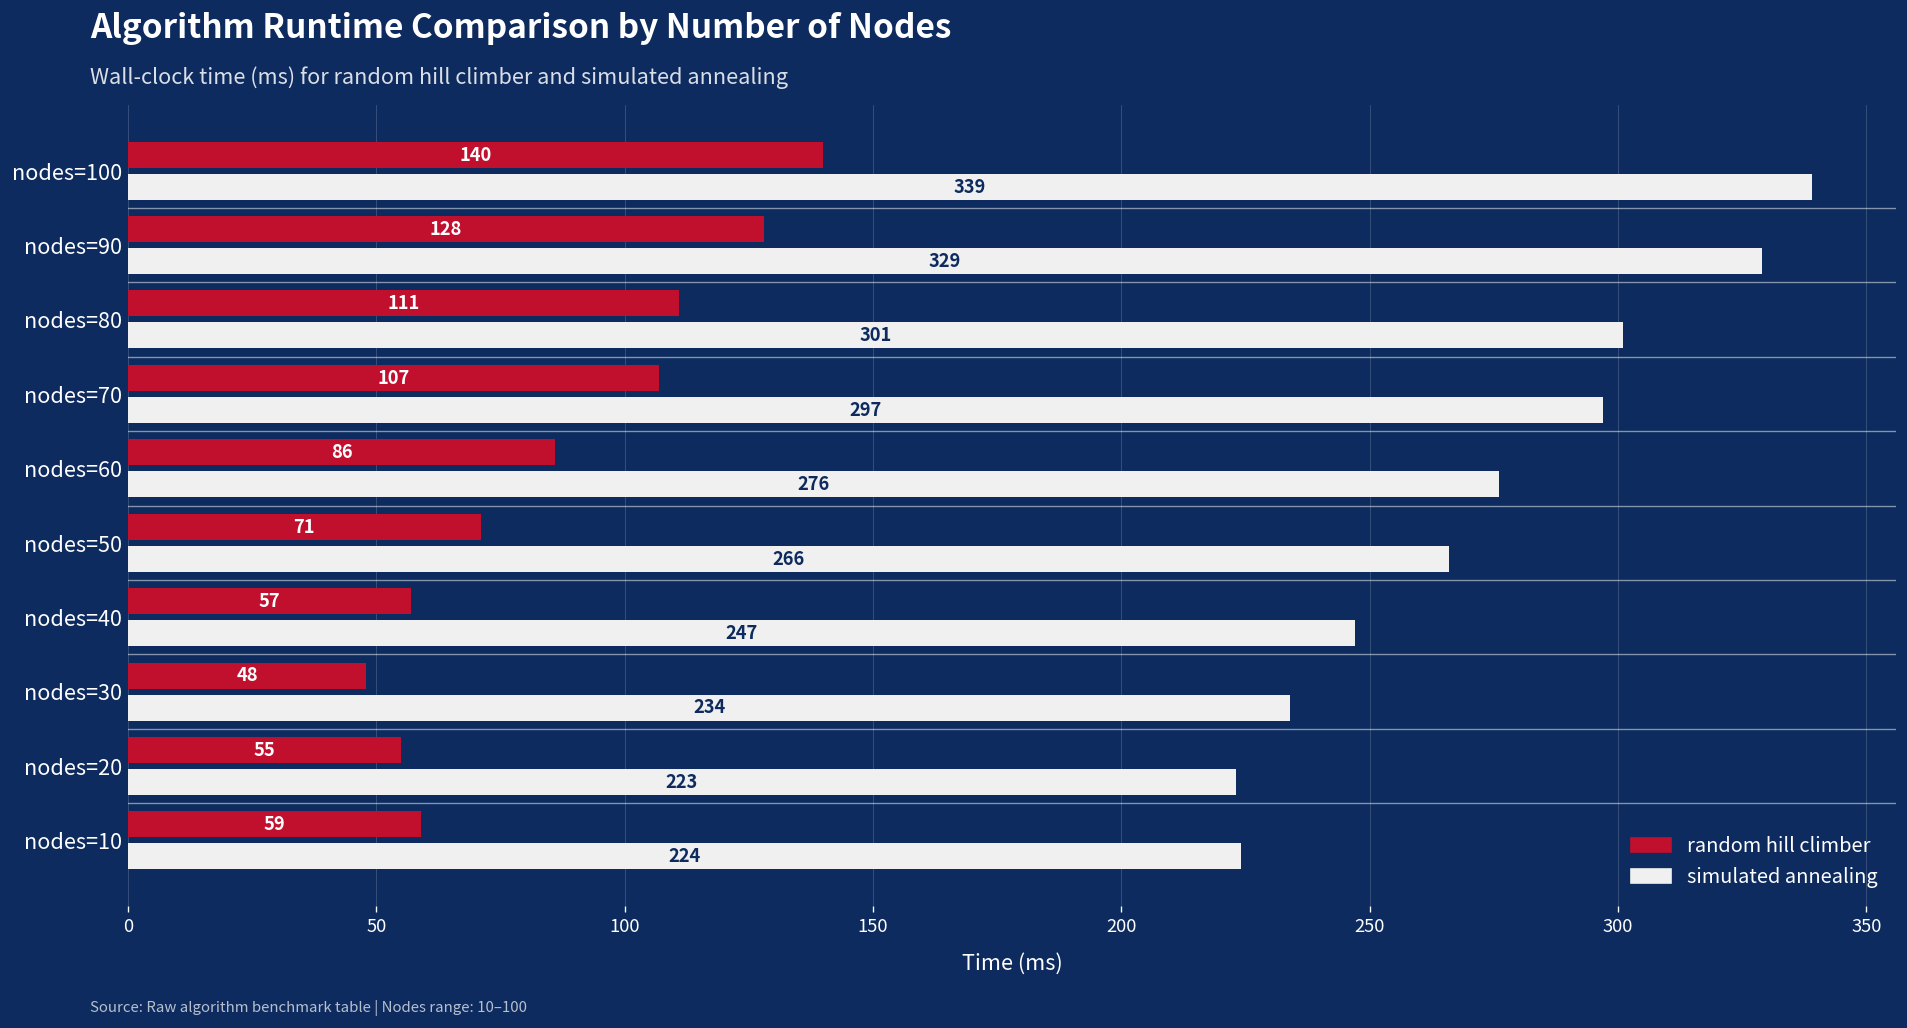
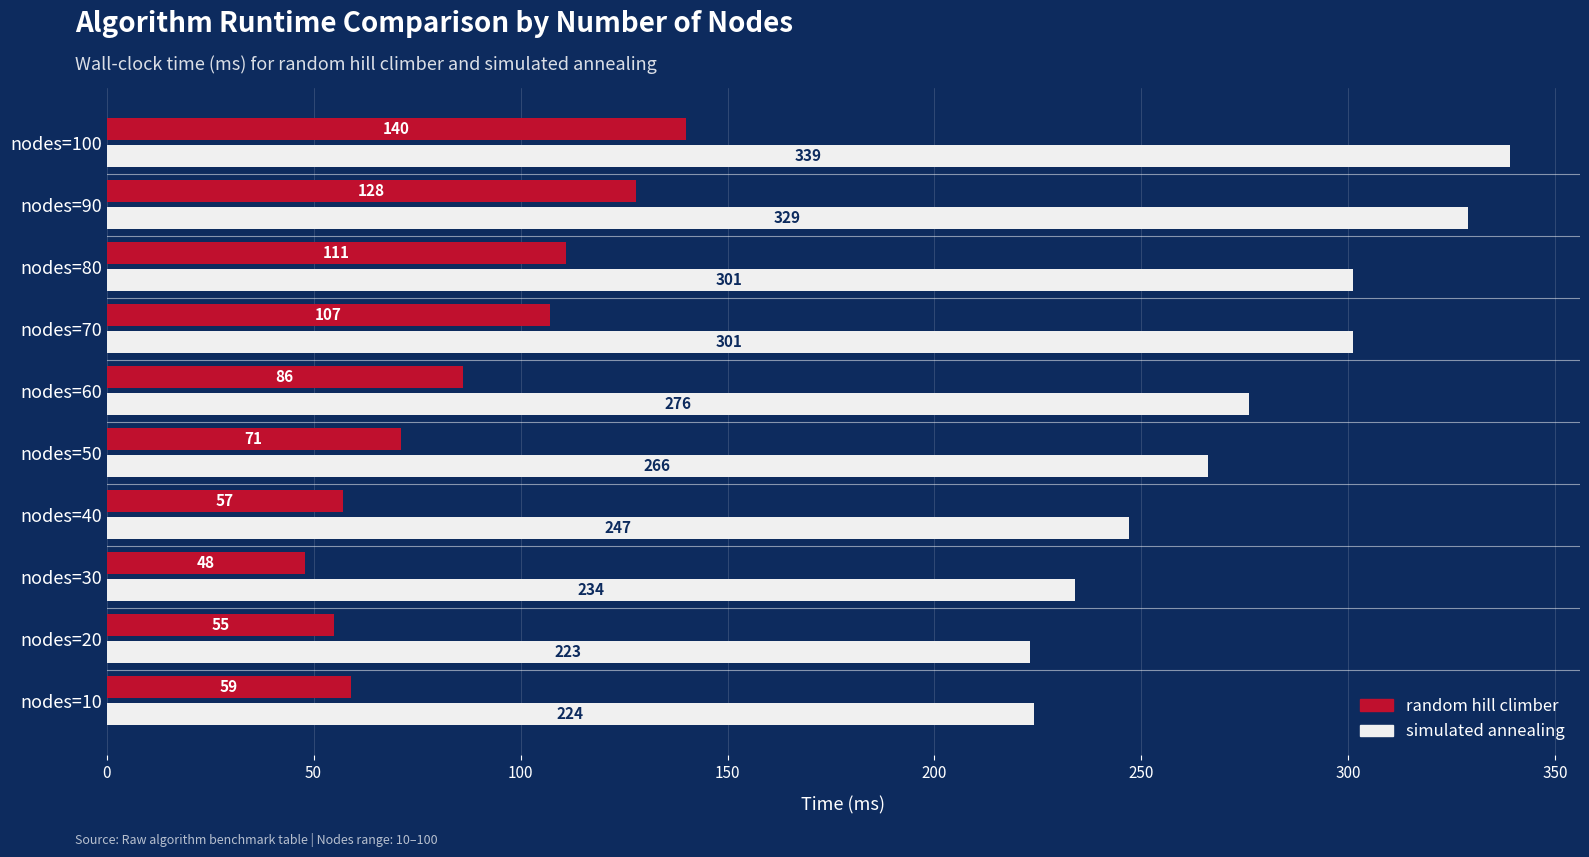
  {
    "random hill climber": {
      "nodes=100": 140,
      "nodes=90": 128,
      "nodes=80": 111,
      "nodes=70": 107,
      "nodes=60": 86,
      "nodes=50": 71,
      "nodes=40": 57,
      "nodes=30": 48,
      "nodes=20": 55,
      "nodes=10": 59
    },
    "simulated annealing": {
      "nodes=100": 339,
      "nodes=90": 329,
      "nodes=80": 301,
-     "nodes=70": 297,
+     "nodes=70": 301,
      "nodes=60": 276,
      "nodes=50": 266,
      "nodes=40": 247,
      "nodes=30": 234,
      "nodes=20": 223,
      "nodes=10": 224
    }
  }
